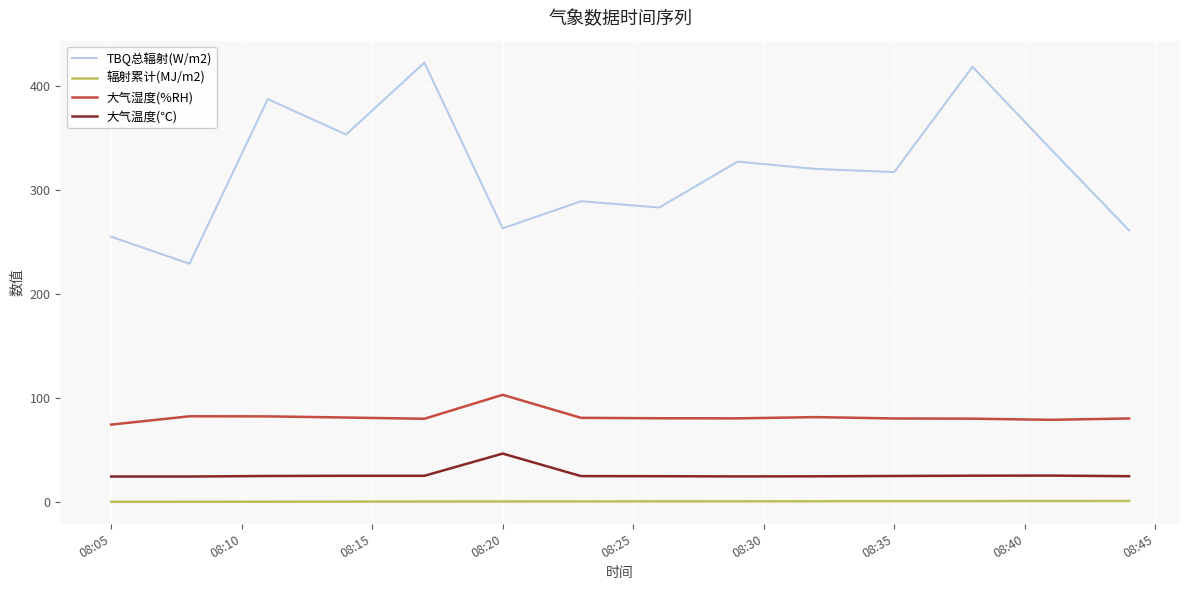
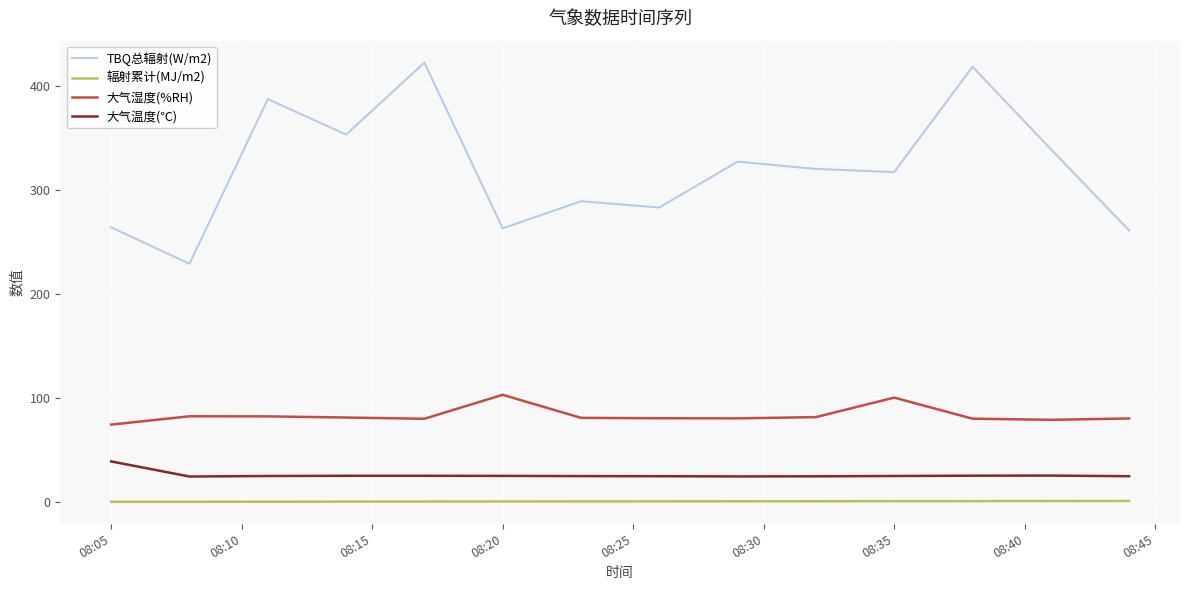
  {
    "TBQ总辐射(W/m2)": {
-     "08:05": 255,
+     "08:05": 264,
      "08:20": 263,
      "08:35": 317
    },
    "辐射累计(MJ/m2)": {
      "08:05": 1,
      "08:20": 1,
      "08:35": 1
    },
    "大气湿度(%RH)": {
      "08:05": 75,
      "08:20": 103,
-     "08:35": 81
+     "08:35": 101
    },
    "大气温度(℃)": {
-     "08:05": 25,
-     "08:20": 47,
+     "08:05": 39,
+     "08:20": 26,
      "08:35": 25
    }
  }
